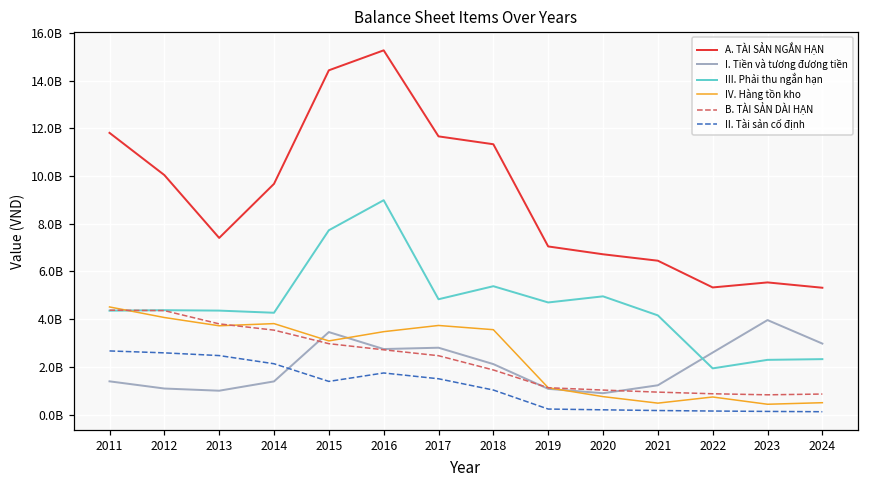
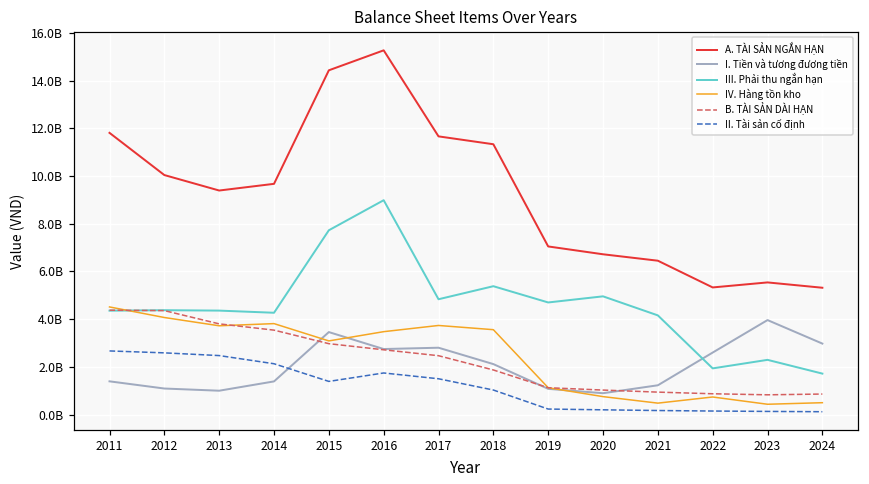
  {
    "A. TÀI SẢN NGẮN HẠN": {
      "2011": 11800000000,
      "2012": 10000000000,
-     "2013": 7400000000,
+     "2013": 9400000000,
      "2014": 9700000000,
      "2015": 14400000000,
      "2016": 15300000000,
      "2017": 11700000000,
      "2018": 11300000000,
      "2019": 7000000000,
      "2020": 6700000000,
      "2021": 6500000000,
      "2022": 5300000000,
      "2023": 5500000000,
      "2024": 5300000000
    },
    "I. Tiền và tương đương tiền": {
      "2011": 1400000000,
      "2012": 1100000000,
      "2013": 1000000000,
      "2014": 1400000000,
      "2015": 3500000000,
      "2017": 2800000000,
      "2018": 2100000000,
      "2020": 900000000,
      "2021": 1200000000,
      "2022": 2600000000,
      "2023": 4000000000,
      "2024": 3000000000
    },
    "III. Phải thu ngắn hạn": {
      "2013": 4400000000,
      "2014": 4300000000,
      "2015": 7700000000,
      "2016": 9000000000,
      "2017": 4800000000,
      "2018": 5400000000,
      "2019": 4700000000,
      "2020": 5000000000,
      "2021": 4200000000,
      "2022": 1900000000,
      "2023": 2300000000,
-     "2024": 2300000000
+     "2024": 1700000000
    },
    "IV. Hàng tồn kho": {
      "2011": 4500000000,
      "2012": 4100000000,
      "2014": 3800000000,
      "2016": 3500000000,
      "2017": 3700000000,
      "2018": 3600000000,
      "2020": 800000000,
      "2021": 500000000,
      "2022": 700000000,
      "2023": 400000000,
      "2024": 500000000
    },
    "B. TÀI SẢN DÀI HẠN": {
      "2014": 3500000000,
      "2017": 2500000000,
      "2018": 1900000000,
      "2020": 1000000000,
      "2021": 900000000,
      "2022": 900000000,
      "2023": 800000000,
      "2024": 900000000
    },
    "II. Tài sản cố định": {
      "2011": 2700000000,
      "2012": 2600000000,
      "2013": 2500000000,
      "2014": 2100000000,
      "2015": 1400000000,
      "2016": 1700000000,
      "2017": 1500000000,
      "2018": 1000000000,
      "2019": 200000000,
      "2020": 200000000,
      "2021": 200000000,
      "2022": 100000000,
      "2023": 100000000,
      "2024": 100000000
    }
  }
